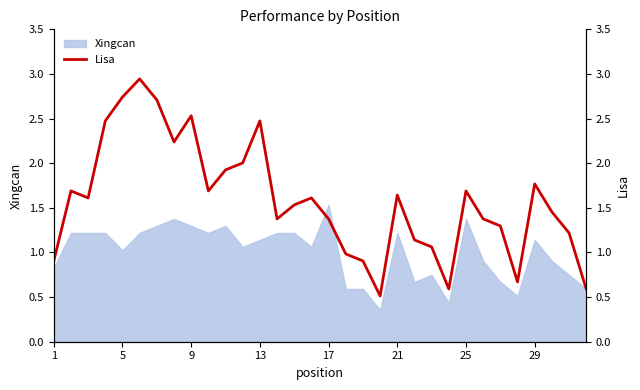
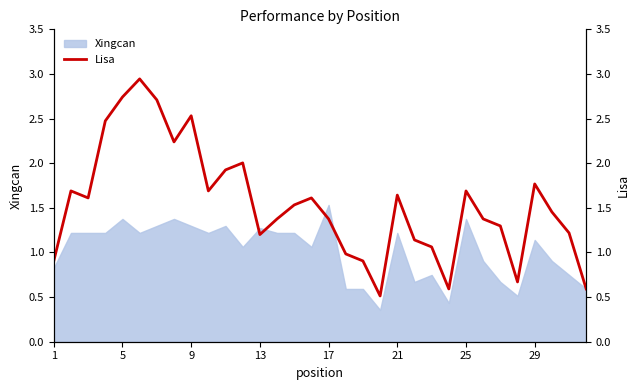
  {
    "Xingcan": {
      "1": 0.8,
-     "5": 1.0,
+     "5": 1.4,
      "9": 1.3,
-     "13": 1.1,
+     "13": 1.3,
      "17": 1.5,
      "21": 1.2,
      "25": 1.4,
      "29": 1.1
    },
    "Lisa": {
      "1": 0.9,
      "5": 2.7,
      "9": 2.5,
-     "13": 2.5,
+     "13": 1.2,
      "17": 1.4,
      "21": 1.6,
      "25": 1.7,
      "29": 1.8
    }
  }
